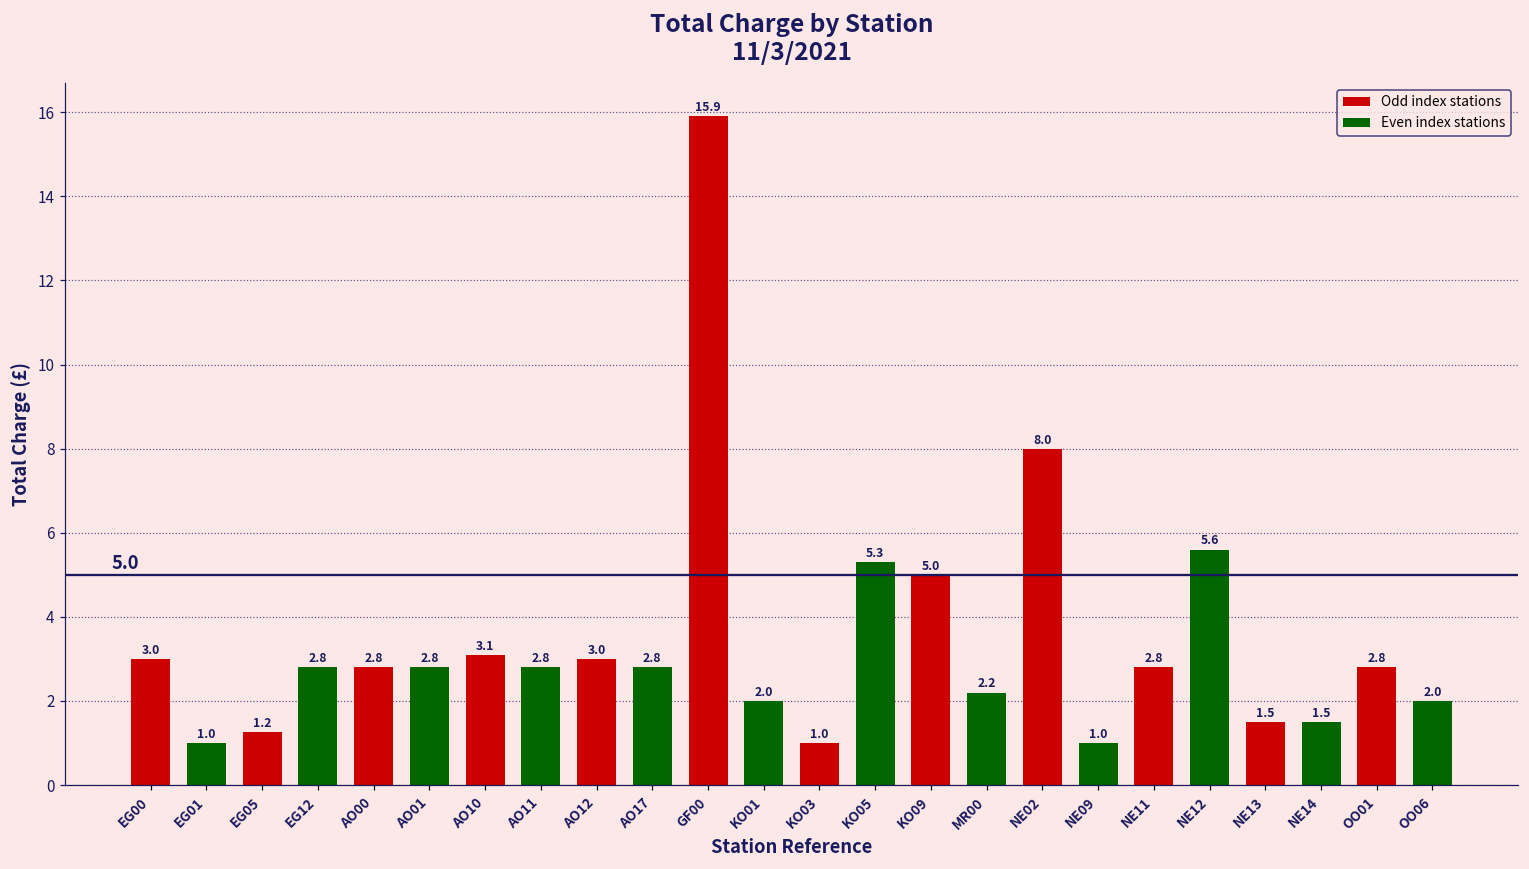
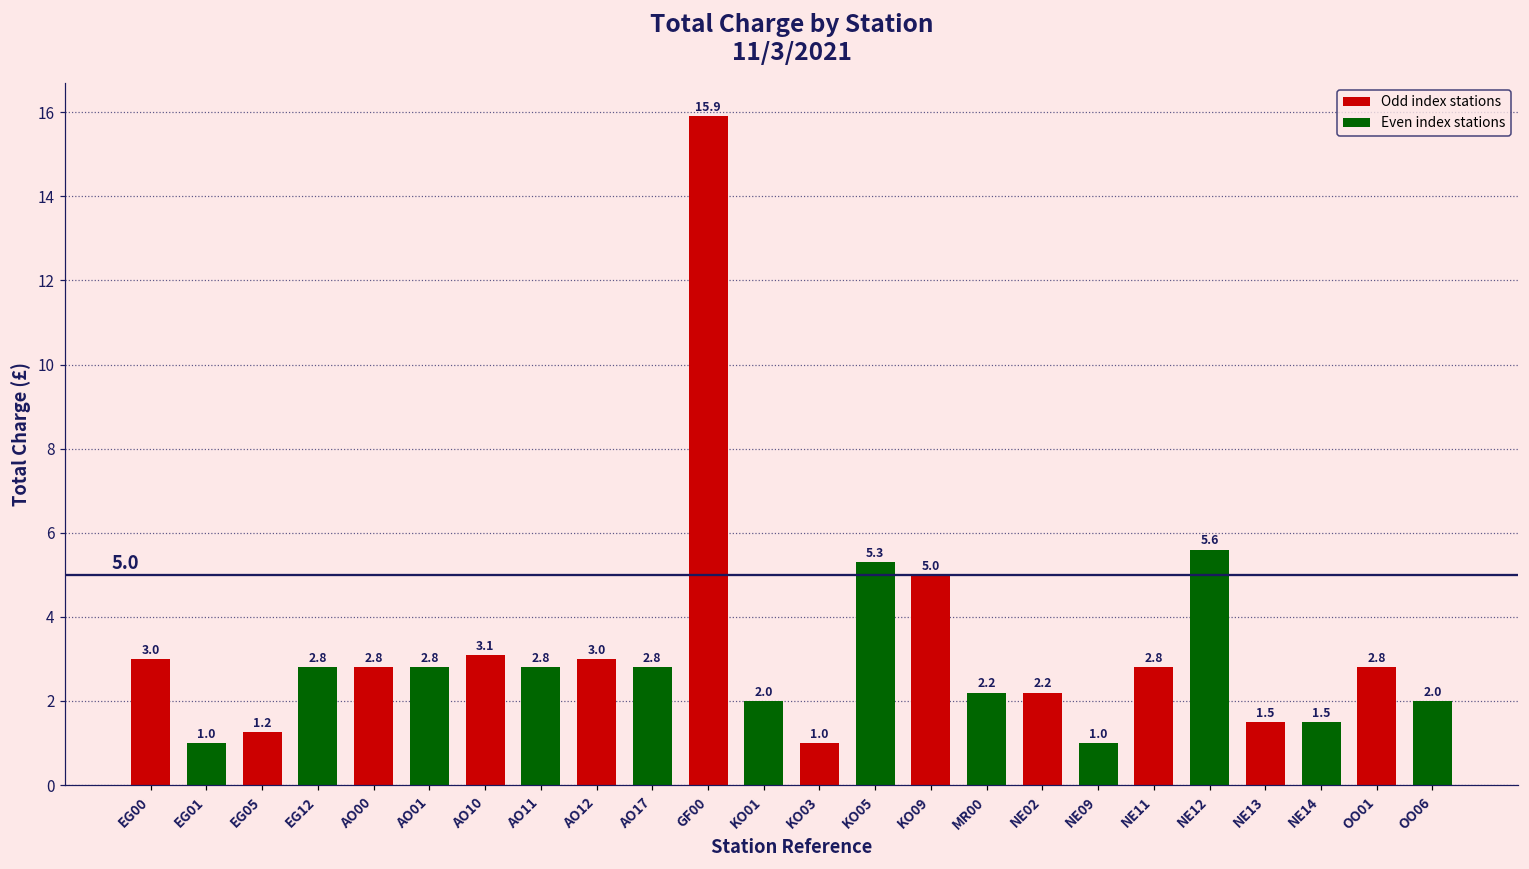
  {
    "EG00": 3.0,
    "EG01": 1.0,
    "EG05": 1.2,
    "EG12": 2.8,
    "AO00": 2.8,
    "AO01": 2.8,
    "AO10": 3.1,
    "AO11": 2.8,
    "AO12": 3.0,
    "AO17": 2.8,
    "GF00": 15.9,
    "KO01": 2.0,
    "KO03": 1.0,
    "KO05": 5.3,
    "KO09": 5.0,
    "MR00": 2.2,
-   "NE02": 8.0,
+   "NE02": 2.2,
    "NE09": 1.0,
    "NE11": 2.8,
    "NE12": 5.6,
    "NE13": 1.5,
    "NE14": 1.5,
    "OO01": 2.8,
    "OO06": 2.0
  }
